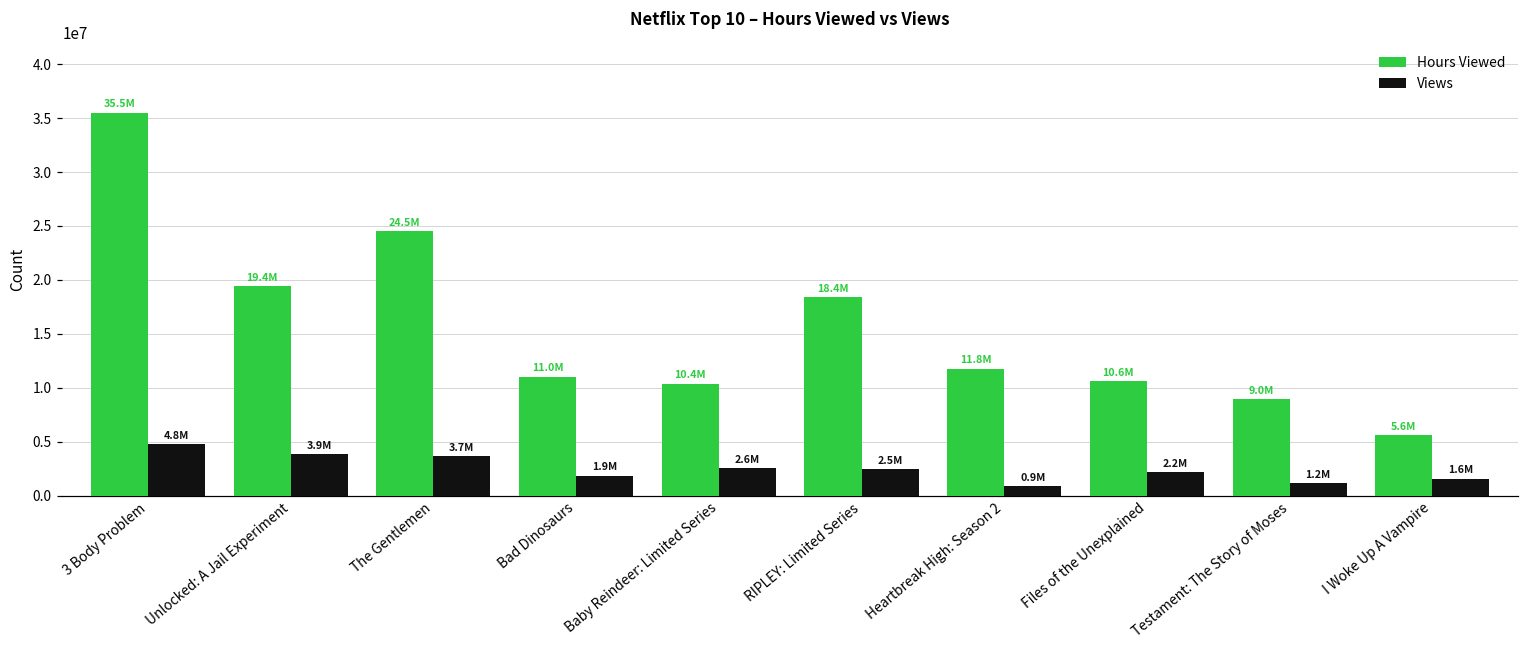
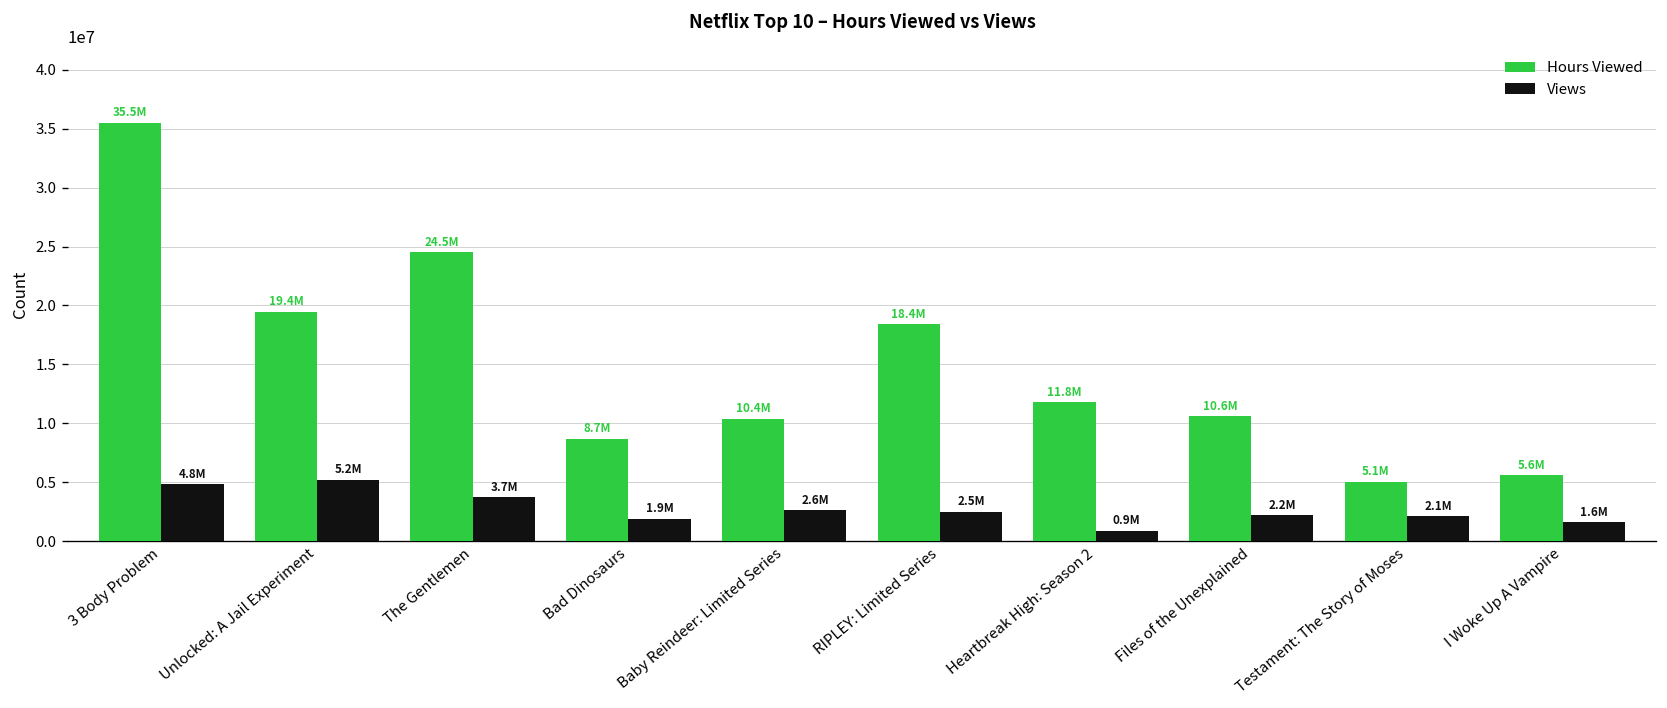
  {
    "Hours Viewed": {
      "3 Body Problem": "35.5M",
      "Unlocked: A Jail Experiment": "19.4M",
      "The Gentlemen": "24.5M",
-     "Bad Dinosaurs": "11.0M",
+     "Bad Dinosaurs": "8.7M",
      "Baby Reindeer: Limited Series": "10.4M",
      "RIPLEY: Limited Series": "18.4M",
      "Heartbreak High: Season 2": "11.8M",
      "Files of the Unexplained": "10.6M",
-     "Testament: The Story of Moses": "9.0M",
+     "Testament: The Story of Moses": "5.1M",
      "I Woke Up A Vampire": "5.6M"
    },
    "Views": {
      "3 Body Problem": "4.8M",
-     "Unlocked: A Jail Experiment": "3.9M",
+     "Unlocked: A Jail Experiment": "5.2M",
      "The Gentlemen": "3.7M",
      "Bad Dinosaurs": "1.9M",
      "Baby Reindeer: Limited Series": "2.6M",
      "RIPLEY: Limited Series": "2.5M",
      "Heartbreak High: Season 2": "0.9M",
      "Files of the Unexplained": "2.2M",
-     "Testament: The Story of Moses": "1.2M",
+     "Testament: The Story of Moses": "2.1M",
      "I Woke Up A Vampire": "1.6M"
    }
  }
